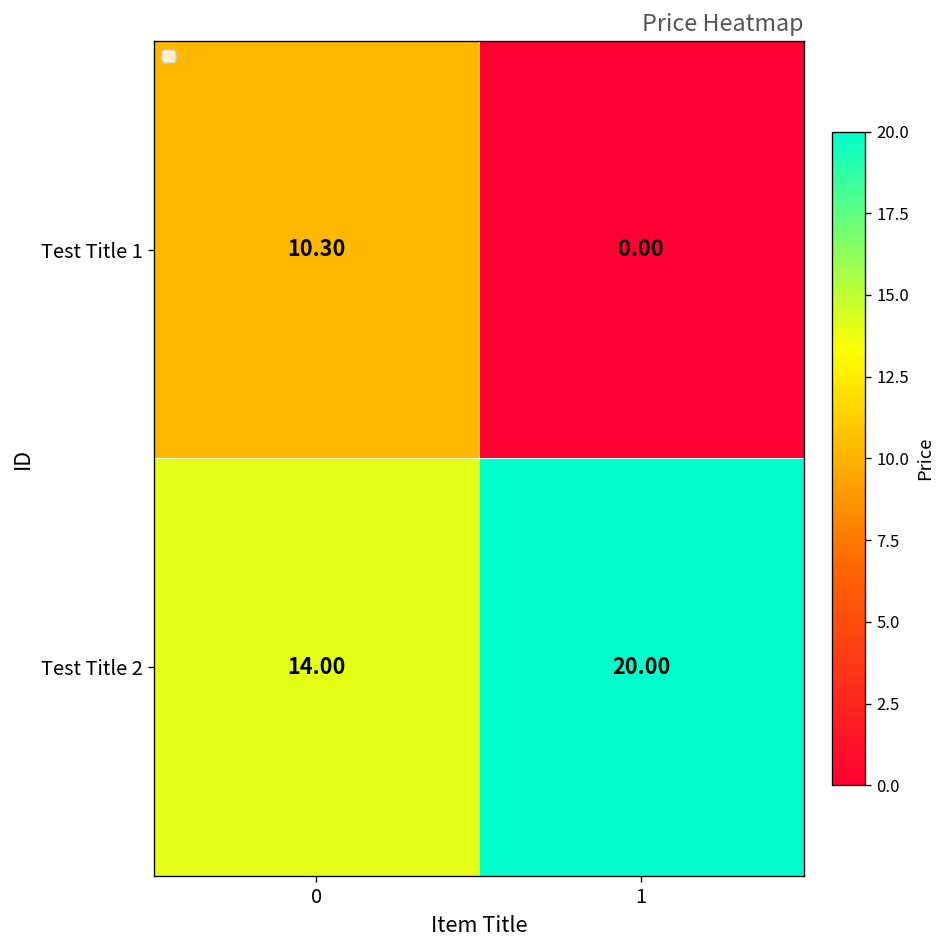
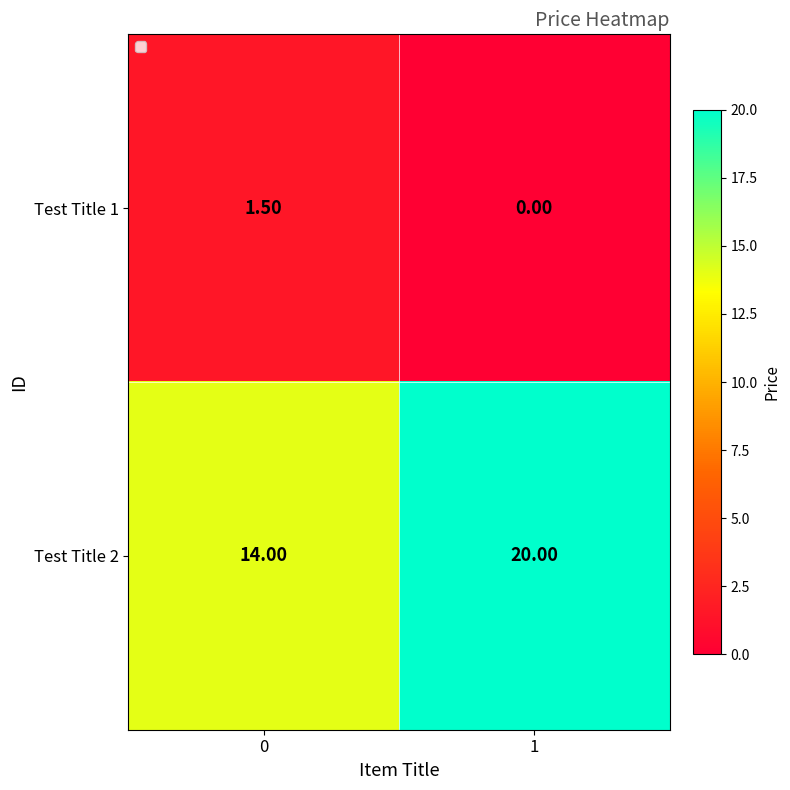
  {
    "Test Title 1": {
-     "0": 10.30,
+     "0": 1.50,
      "1": 0.00
    },
    "Test Title 2": {
      "0": 14.00,
      "1": 20.00
    }
  }
